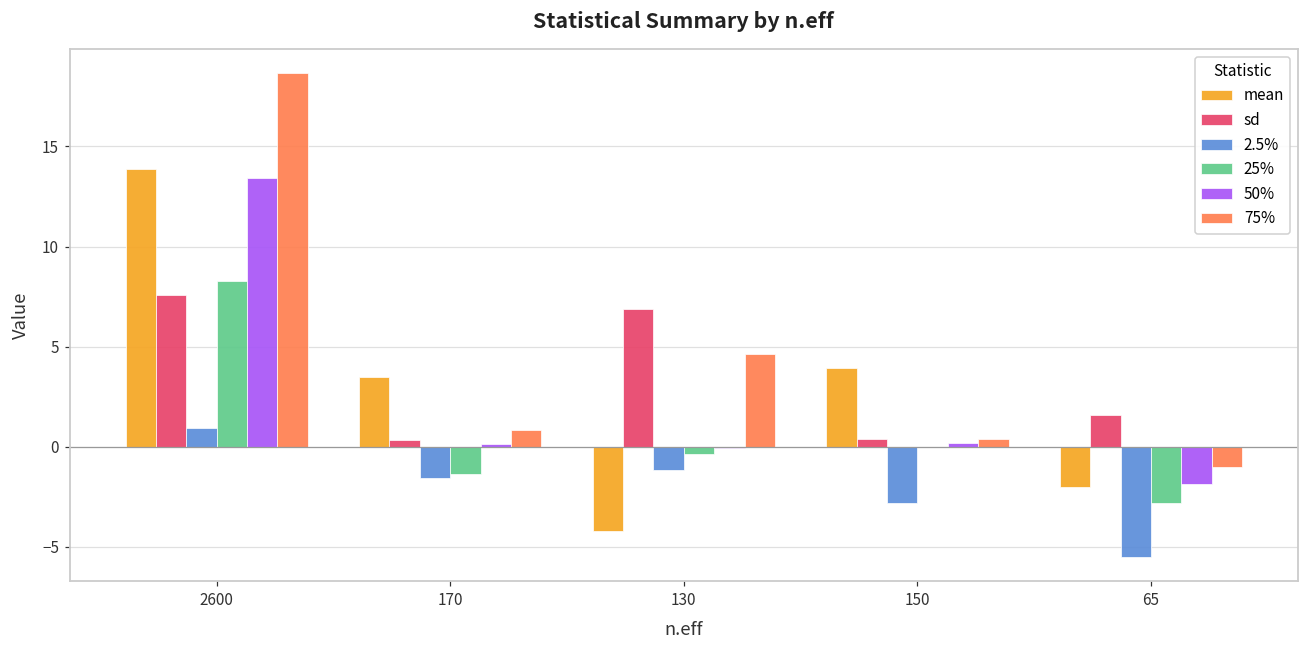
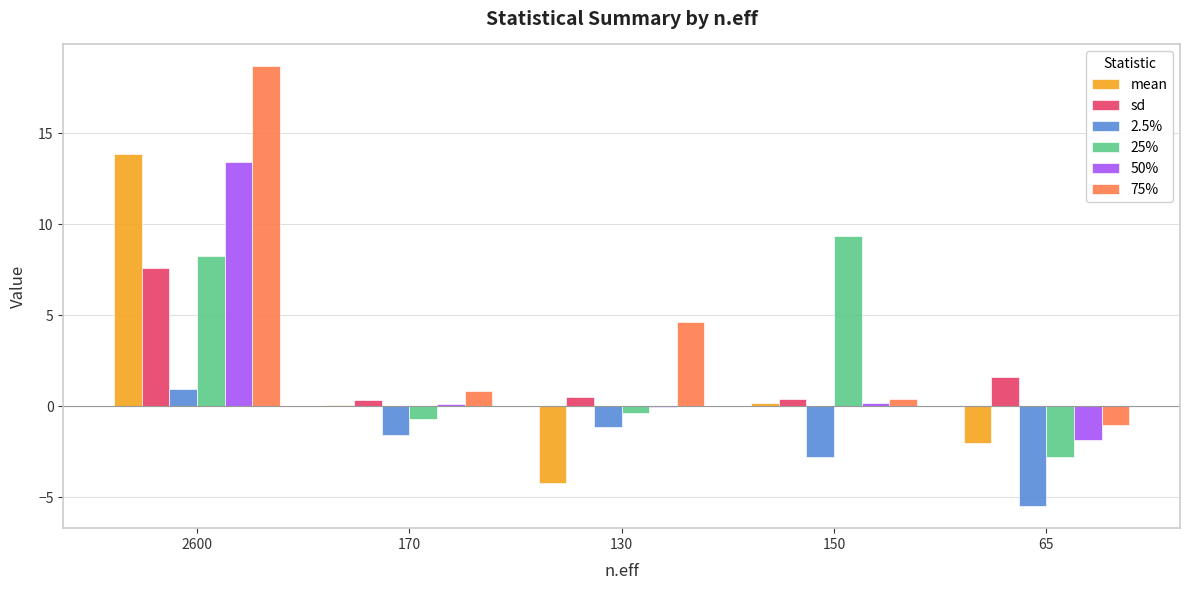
  {
    "mean": {
      "2600": 13.9,
-     "170": 3.5,
+     "170": 0.1,
      "130": -4.2,
-     "150": 3.9,
+     "150": 0.2,
      "65": -2.0
    },
    "sd": {
      "2600": 7.6,
      "170": 0.3,
-     "130": 6.9,
+     "130": 0.5,
      "150": 0.4,
      "65": 1.6
    },
    "2.5%": {
      "2600": 0.9,
      "170": -1.6,
      "130": -1.2,
      "150": -2.8,
      "65": -5.5
    },
    "25%": {
      "2600": 8.3,
-     "170": -1.4,
+     "170": -0.7,
      "130": -0.4,
-     "150": 0.0,
+     "150": 9.4,
      "65": -2.8
    },
    "50%": {
      "2600": 13.4,
      "150": 0.2,
      "65": -1.9
    },
    "75%": {
      "2600": 18.7,
      "170": 0.8,
      "130": 4.6,
      "150": 0.4,
      "65": -1.0
    }
  }
